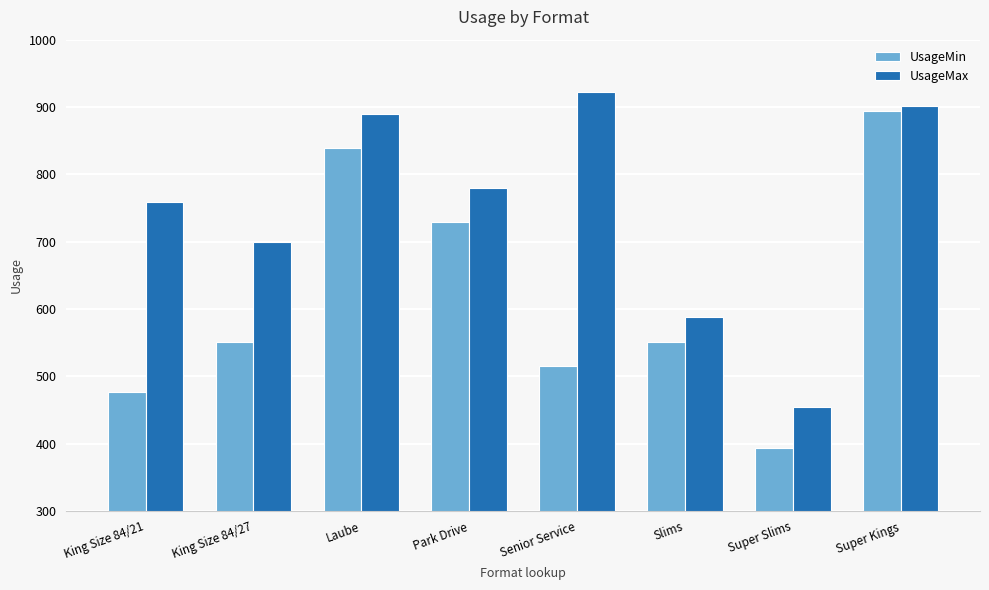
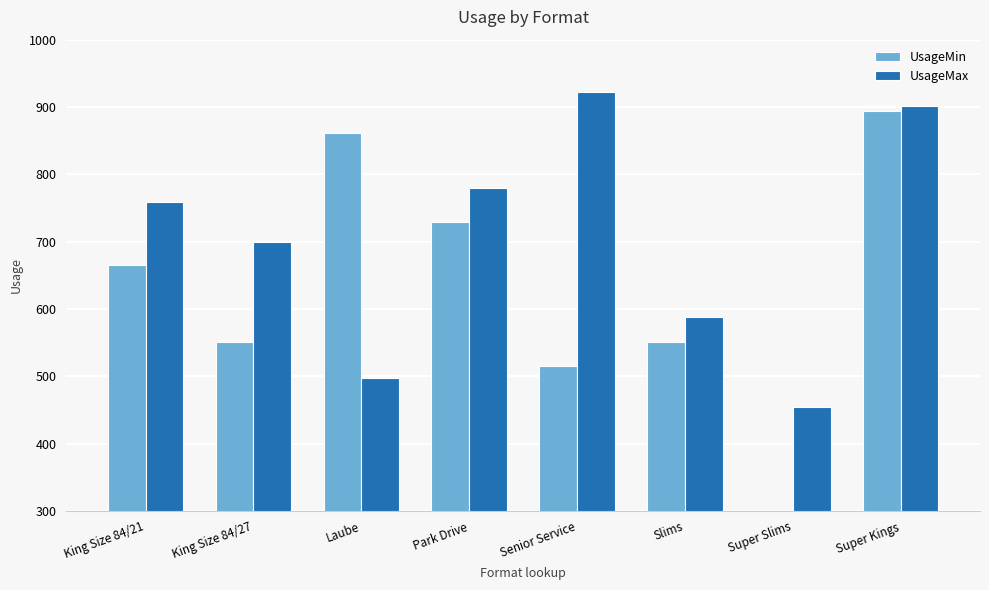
  {
    "UsageMin": {
-     "King Size 84/21": 480,
+     "King Size 84/21": 670,
      "King Size 84/27": 550,
-     "Laube": 840,
+     "Laube": 860,
      "Park Drive": 730,
      "Senior Service": 520,
      "Slims": 550,
-     "Super Slims": 390,
+     "Super Slims": 300,
      "Super Kings": 890
    },
    "UsageMax": {
      "King Size 84/21": 760,
      "King Size 84/27": 700,
-     "Laube": 890,
+     "Laube": 500,
      "Park Drive": 780,
      "Senior Service": 920,
      "Slims": 590,
      "Super Slims": 450,
      "Super Kings": 900
    }
  }
